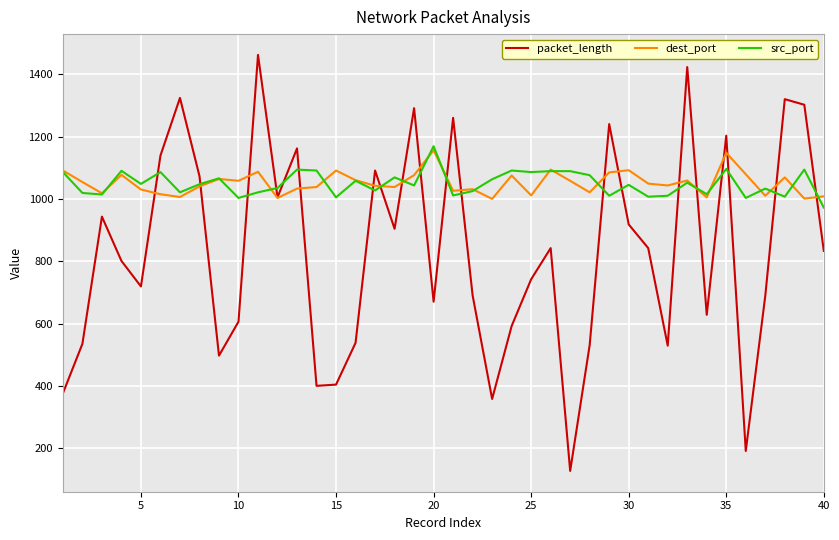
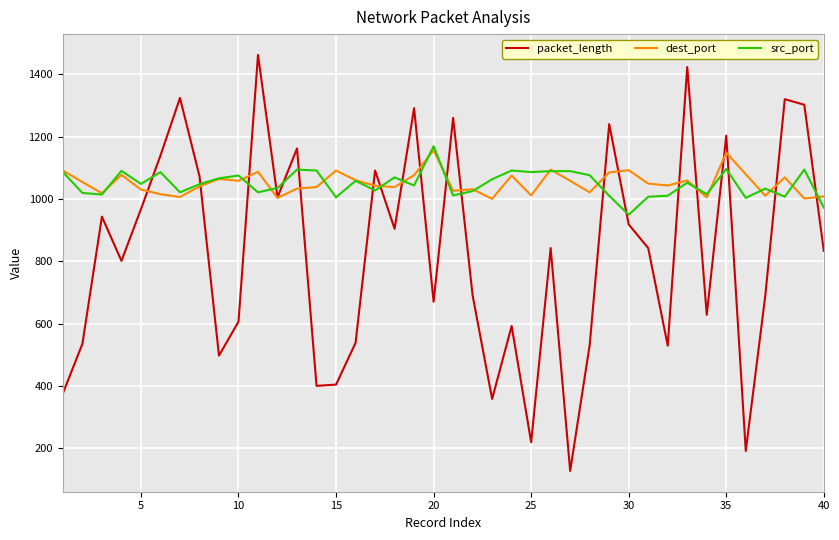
  {
    "packet_length": {
-     "5": 720,
+     "5": 970,
      "10": 610,
      "15": 400,
      "20": 670,
-     "25": 740,
+     "25": 220,
      "30": 920,
      "35": 1200,
      "40": 830
    },
    "dest_port": {
      "5": 1030,
      "10": 1060,
      "15": 1090,
      "20": 1160,
      "25": 1010,
      "30": 1090,
      "35": 1150,
      "40": 1010
    },
    "src_port": {
      "5": 1050,
-     "10": 1000,
+     "10": 1080,
      "15": 1010,
      "20": 1170,
      "25": 1090,
-     "30": 1050,
+     "30": 950,
      "35": 1100,
      "40": 970
    }
  }
